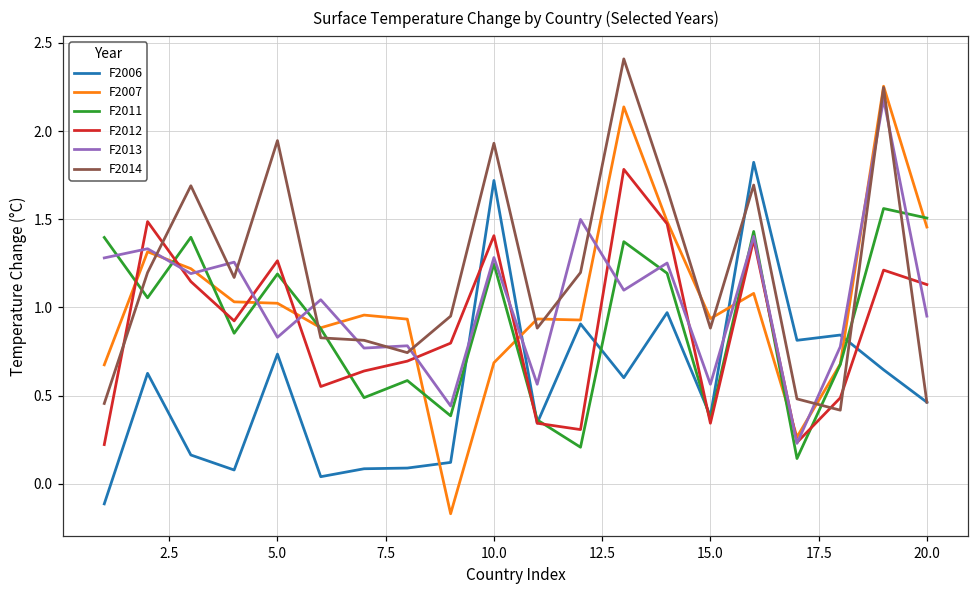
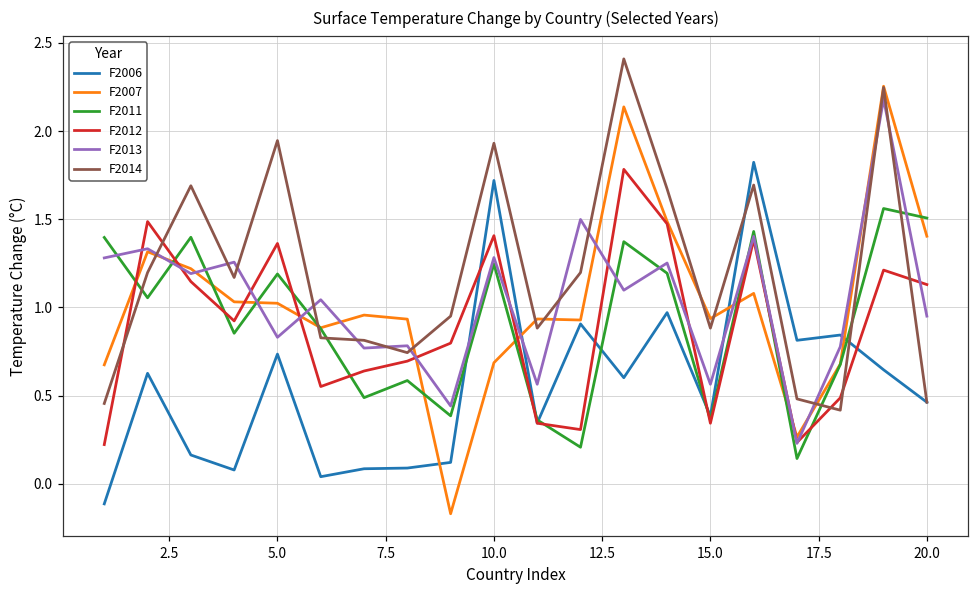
  {
    "F2006": {
      "5.0": 0.74,
      "10.0": 1.72,
      "15.0": 0.39
    },
    "F2007": {
      "5.0": 1.02,
      "10.0": 0.69,
      "15.0": 0.94,
-     "20.0": 1.46
+     "20.0": 1.40
    },
    "F2011": {
      "5.0": 1.19,
      "10.0": 1.25,
      "15.0": 0.36,
      "20.0": 1.51
    },
    "F2012": {
-     "5.0": 1.27,
+     "5.0": 1.36,
      "10.0": 1.41,
      "15.0": 0.34,
      "20.0": 1.13
    },
    "F2013": {
      "5.0": 0.83,
      "10.0": 1.28,
      "15.0": 0.57,
      "20.0": 0.95
    },
    "F2014": {
      "5.0": 1.95,
      "10.0": 1.93,
      "15.0": 0.88
    }
  }
